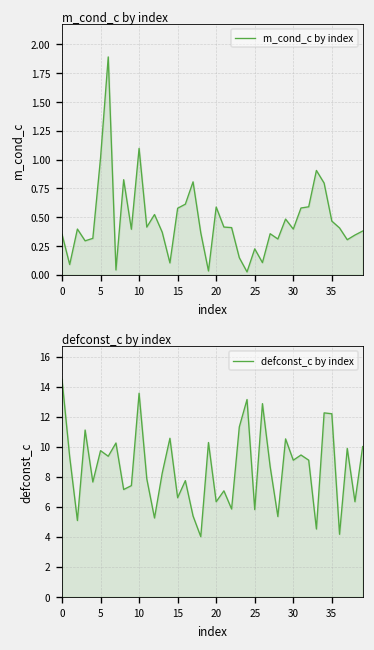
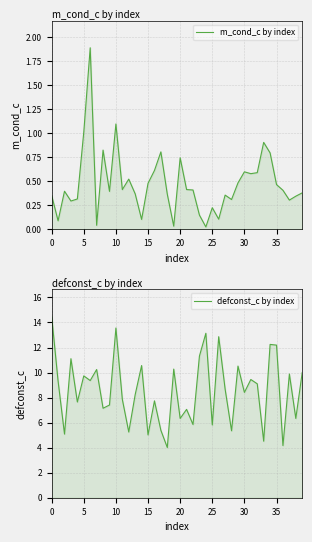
  {
    "m_cond_c by index": {
      "0": 0.4,
      "5": 1.0,
      "10": 1.1,
-     "15": 0.6,
-     "20": 0.6,
+     "15": 0.5,
+     "20": 0.7,
      "25": 0.2,
-     "30": 0.4,
+     "30": 0.6,
      "35": 0.5
    },
    "defconst_c by index": {
      "0": 14.5,
      "5": 9.7,
      "10": 13.6,
-     "15": 6.6,
+     "15": 5.0,
      "20": 6.3,
      "25": 5.8,
-     "30": 9.1,
+     "30": 8.4,
      "35": 12.2
    }
  }
